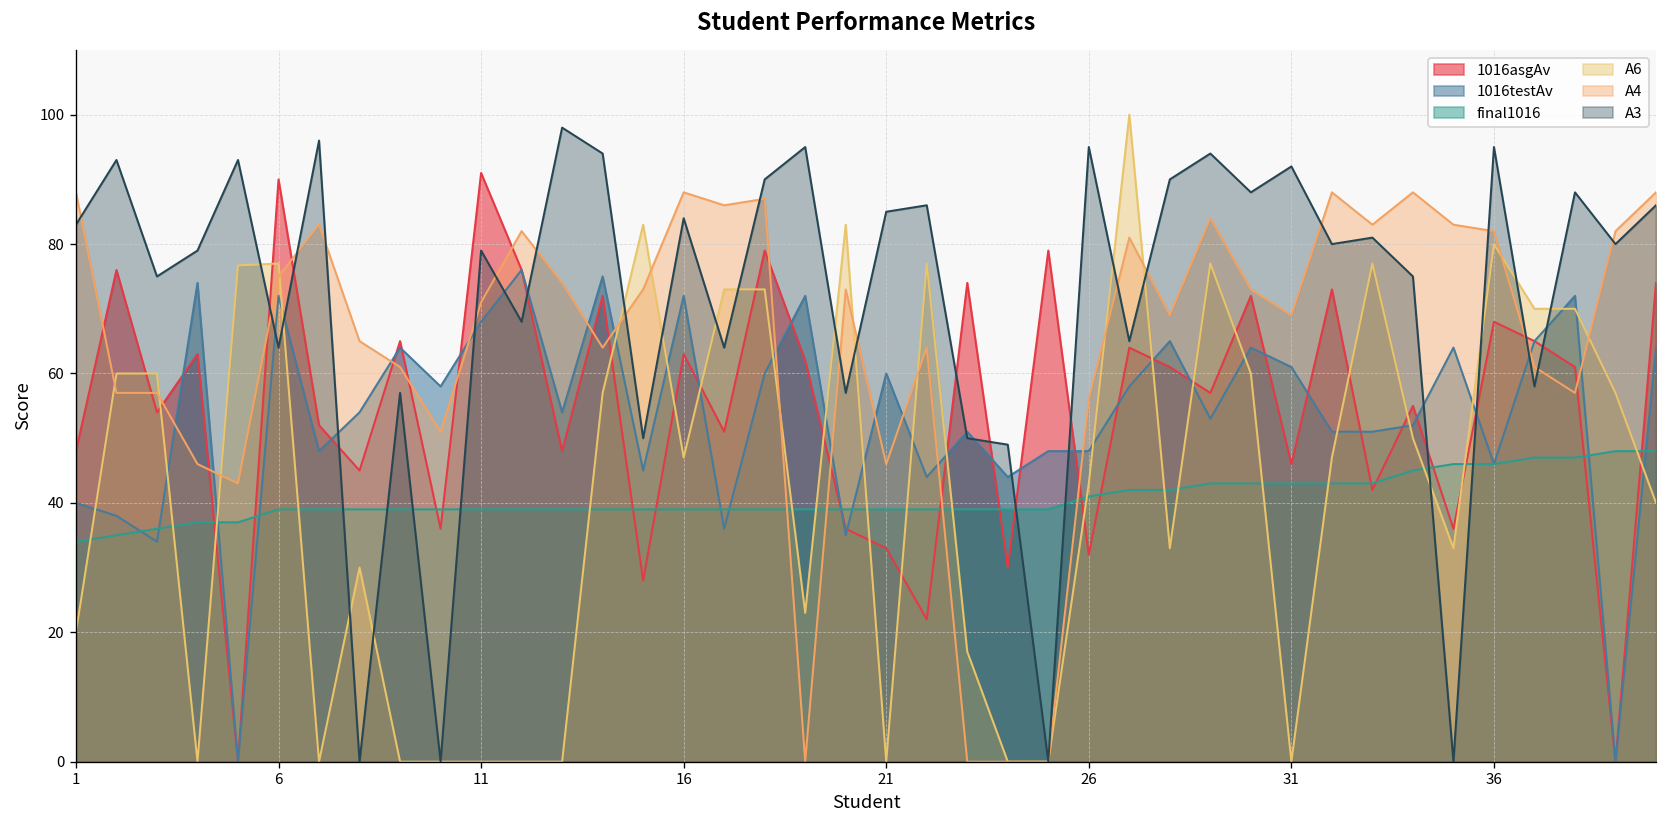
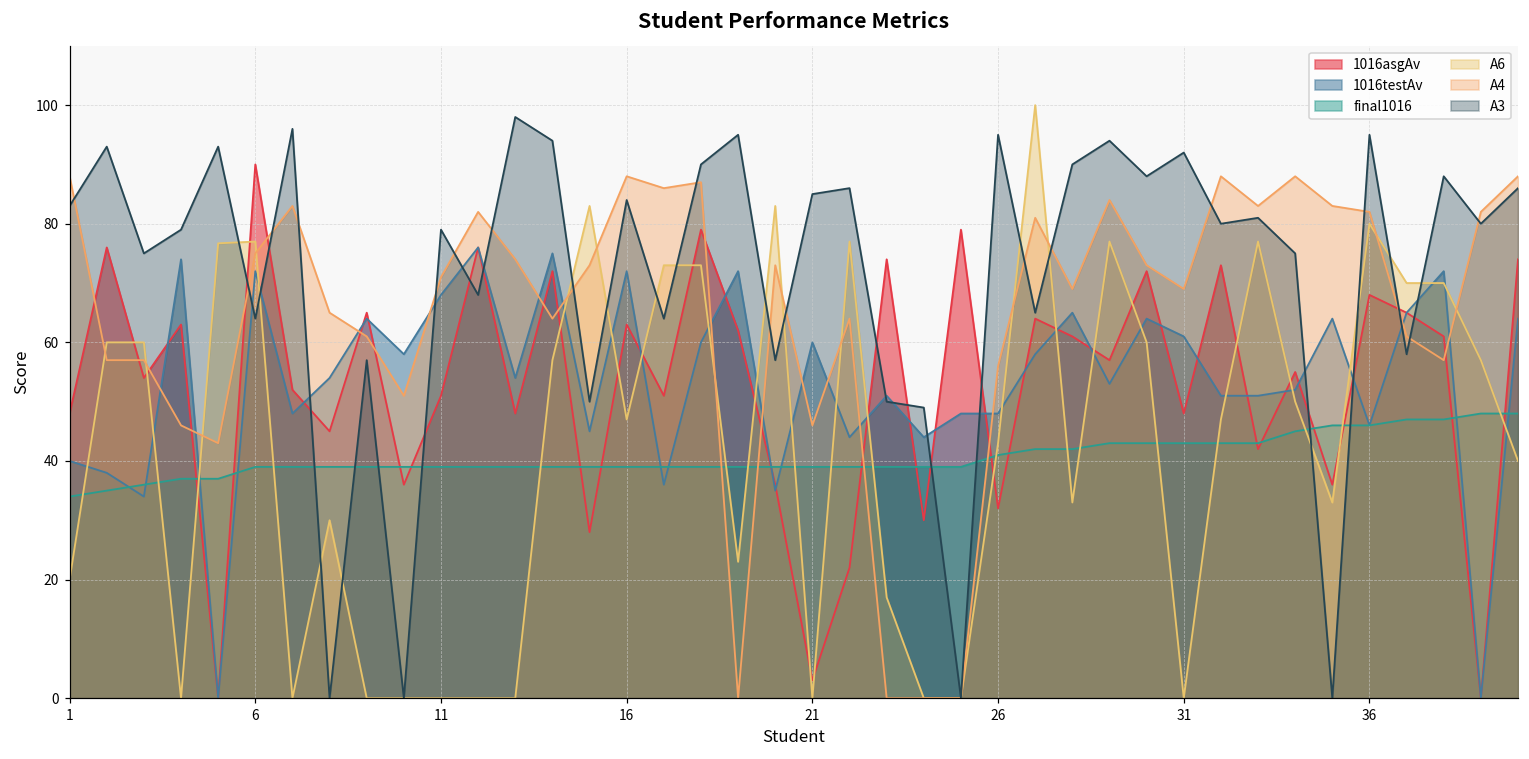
  {
    "1016asgAv": {
      "1": 48,
      "6": 90,
-     "11": 91,
+     "11": 51,
      "16": 63,
-     "21": 33,
+     "21": 3,
      "26": 32,
-     "31": 46,
+     "31": 48,
      "36": 68
    }
  }
